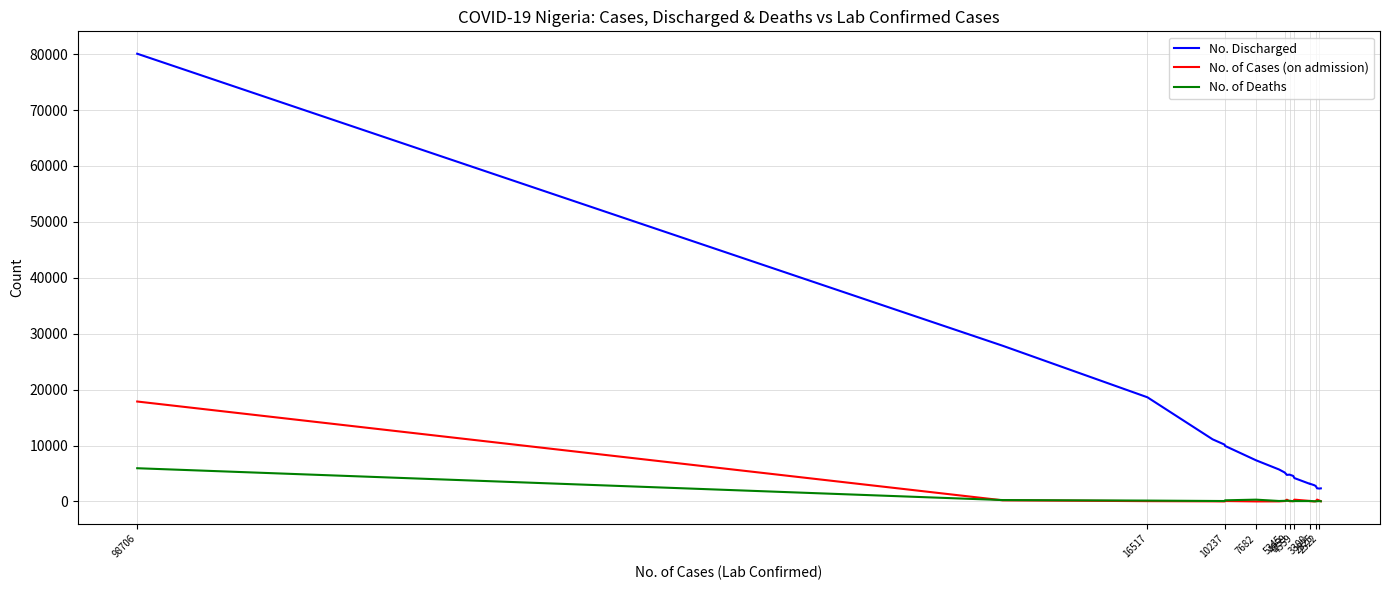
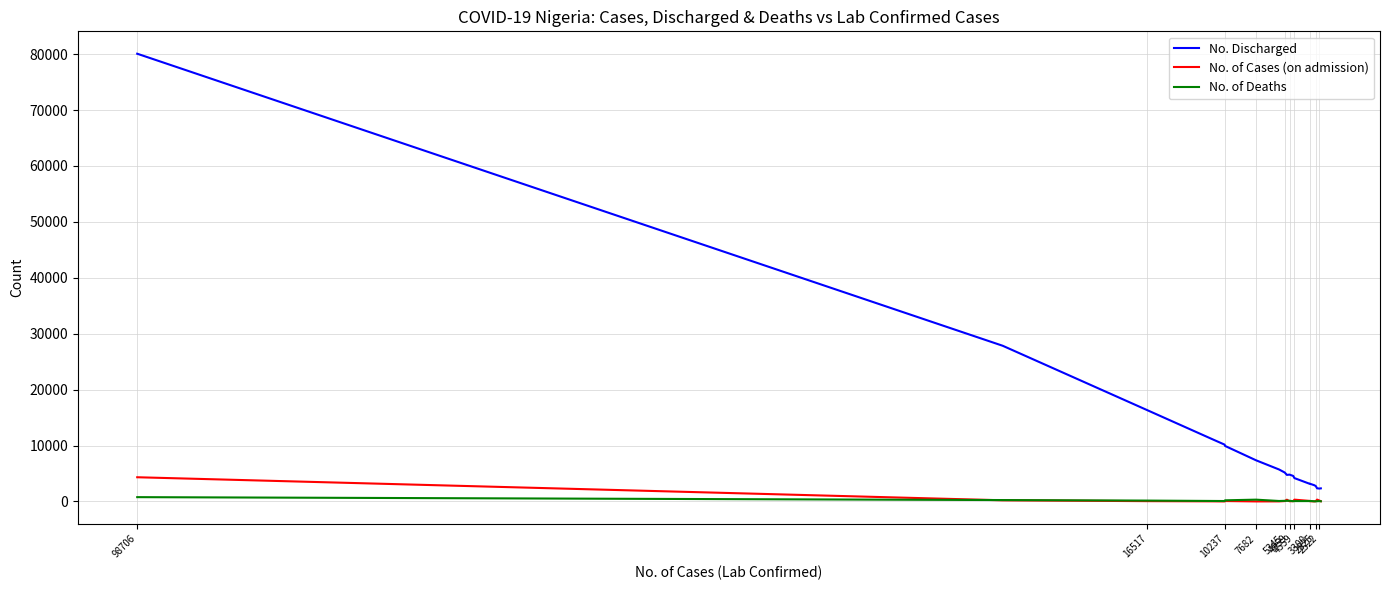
  {
    "No. Discharged": {
      "98706": 80000,
-     "16517": 19000,
+     "16517": 16000,
      "10237": 10000,
      "7682": 7000,
      "5345": 5000,
      "4959": 5000,
      "4559": 4000,
      "3300": 3000,
      "2825": 3000,
      "2522": 2000
    },
    "No. of Cases (on admission)": {
-     "98706": 18000
+     "98706": 4000
    },
    "No. of Deaths": {
-     "98706": 6000
+     "98706": 1000
    }
  }
